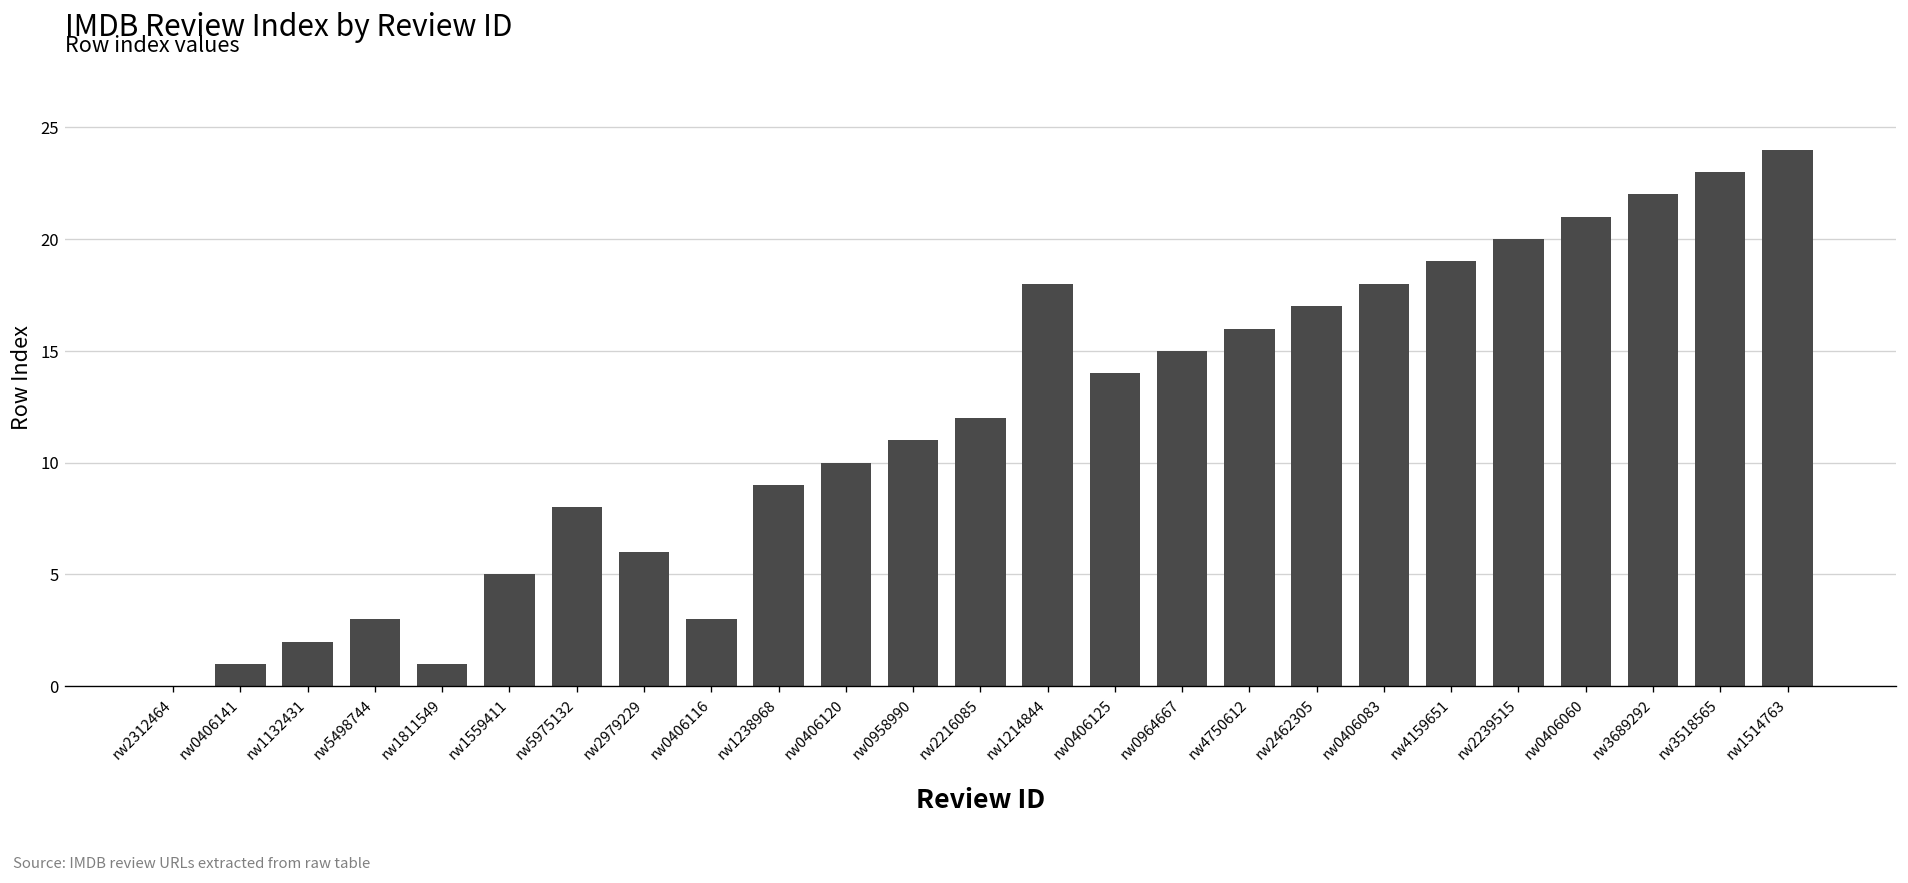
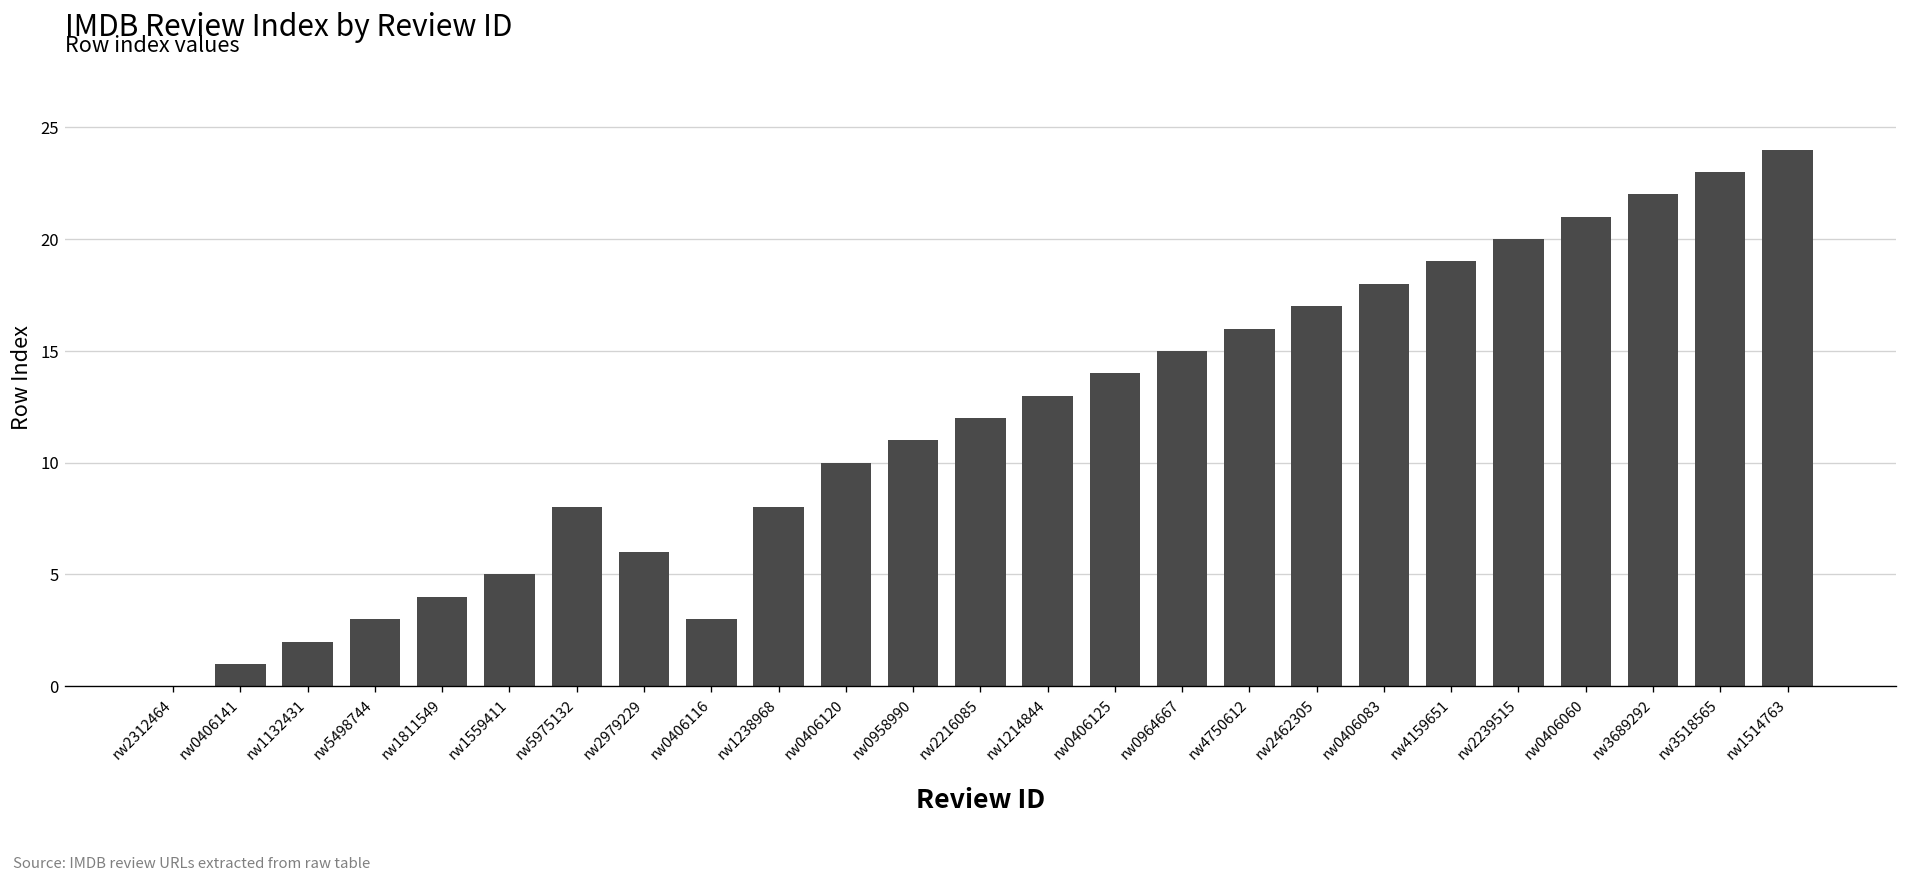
  {
    "rw2312464": 0,
    "rw0406141": 1,
    "rw1132431": 2,
    "rw5498744": 3,
-   "rw1811549": 1,
+   "rw1811549": 4,
    "rw1559411": 5,
    "rw5975132": 8,
    "rw2979229": 6,
    "rw0406116": 3,
-   "rw1238968": 9,
+   "rw1238968": 8,
    "rw0406120": 10,
    "rw0958990": 11,
    "rw2216085": 12,
-   "rw1214844": 18,
+   "rw1214844": 13,
    "rw0406125": 14,
    "rw0964667": 15,
    "rw4750612": 16,
    "rw2462305": 17,
    "rw0406083": 18,
    "rw4159651": 19,
    "rw2239515": 20,
    "rw0406060": 21,
    "rw3689292": 22,
    "rw3518565": 23,
    "rw1514763": 24
  }
